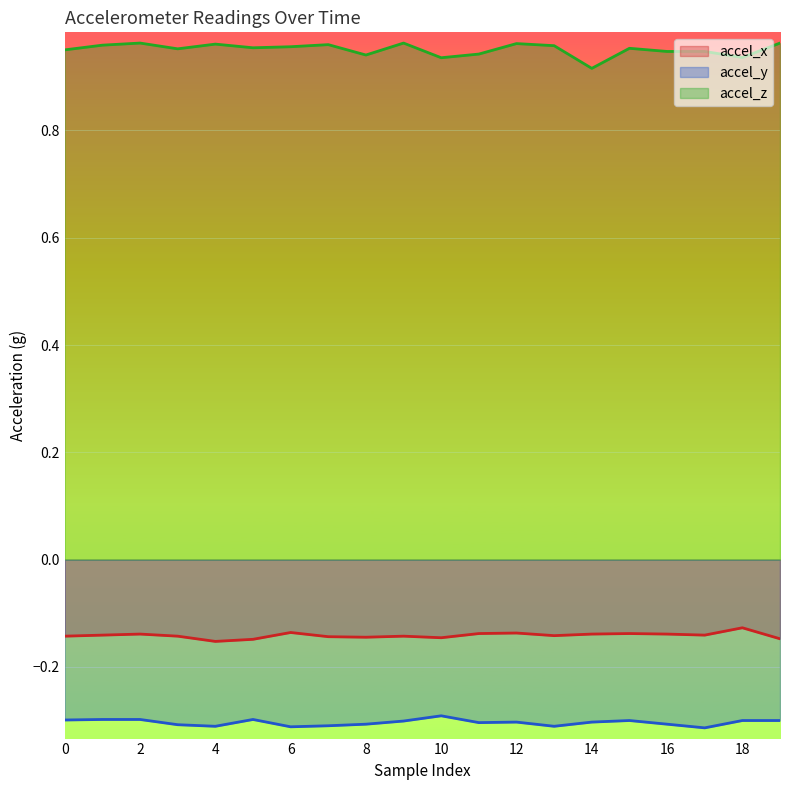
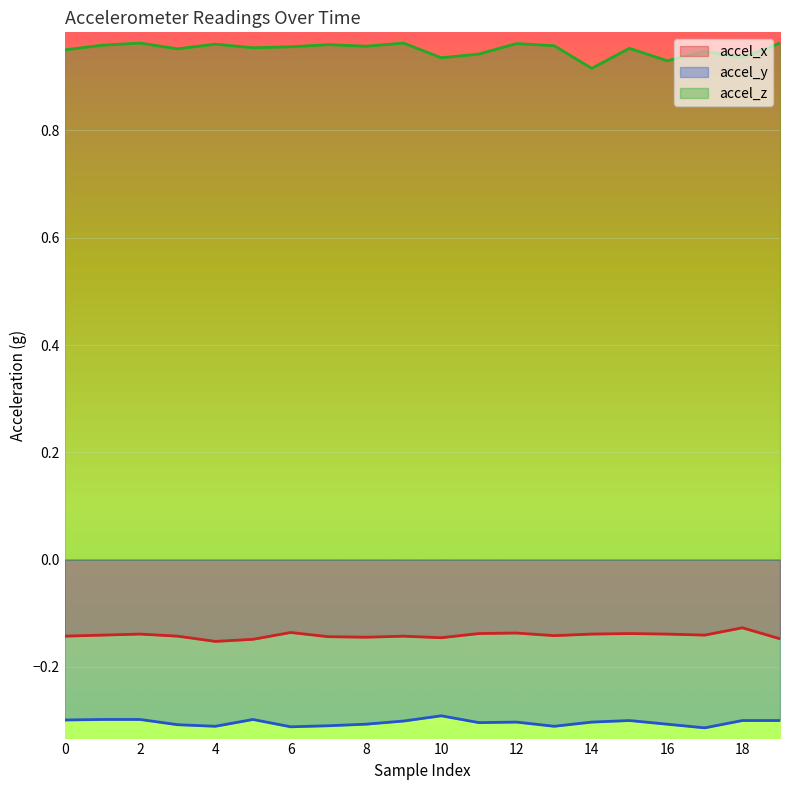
  {
    "accel_z": {
      "0": 0.95,
      "2": 0.96,
      "4": 0.96,
      "6": 0.96,
-     "8": 0.94,
+     "8": 0.96,
      "10": 0.94,
      "12": 0.96,
      "14": 0.92,
-     "16": 0.95
+     "16": 0.93
    }
  }
